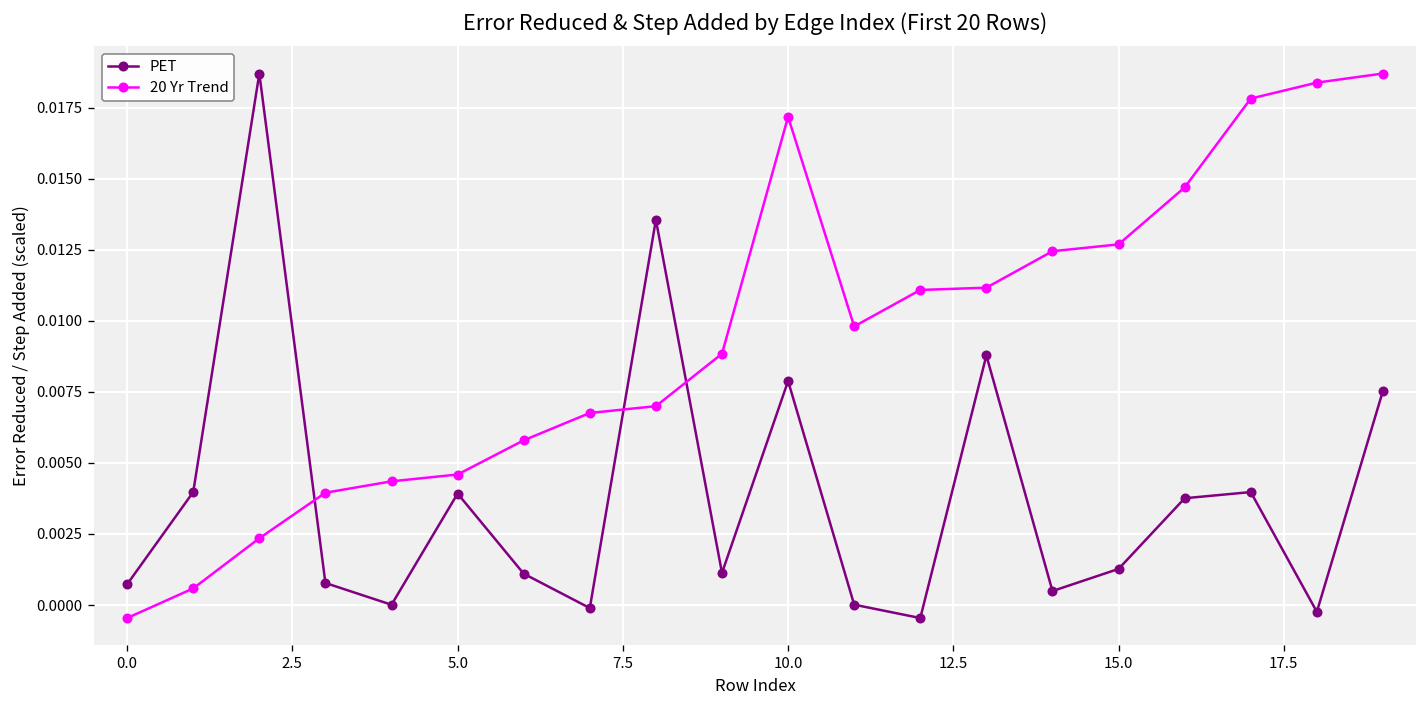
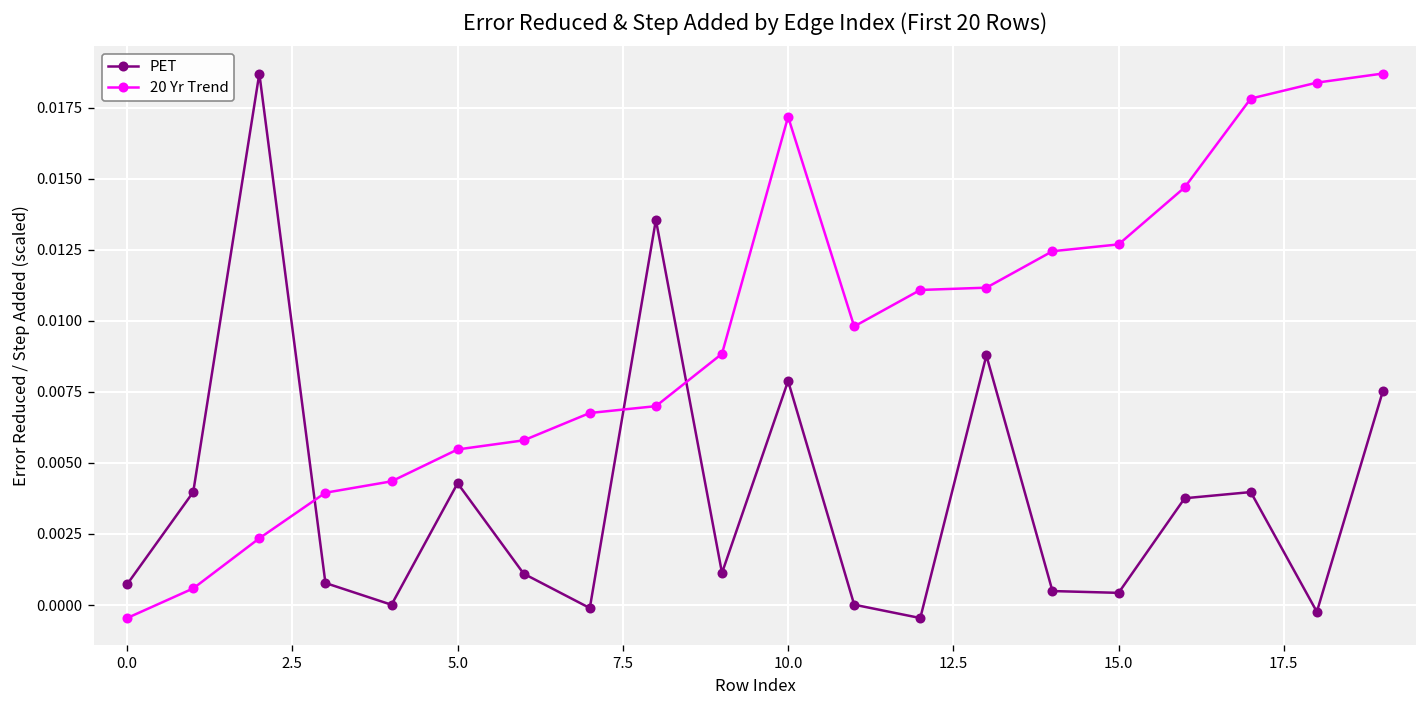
  {
    "PET": {
      "0.0": 0.0007,
-     "5.0": 0.0039,
+     "5.0": 0.0043,
      "10.0": 0.0079,
-     "15.0": 0.0013
+     "15.0": 0.0004
    },
    "20 Yr Trend": {
      "0.0": -0.0005,
-     "5.0": 0.0046,
+     "5.0": 0.0055,
      "10.0": 0.0172,
      "15.0": 0.0127
    }
  }
